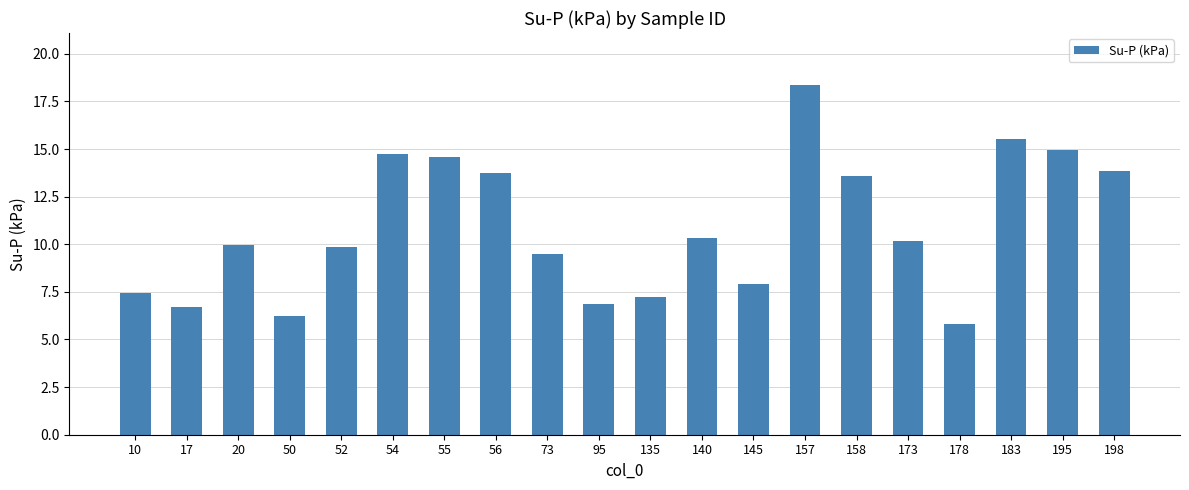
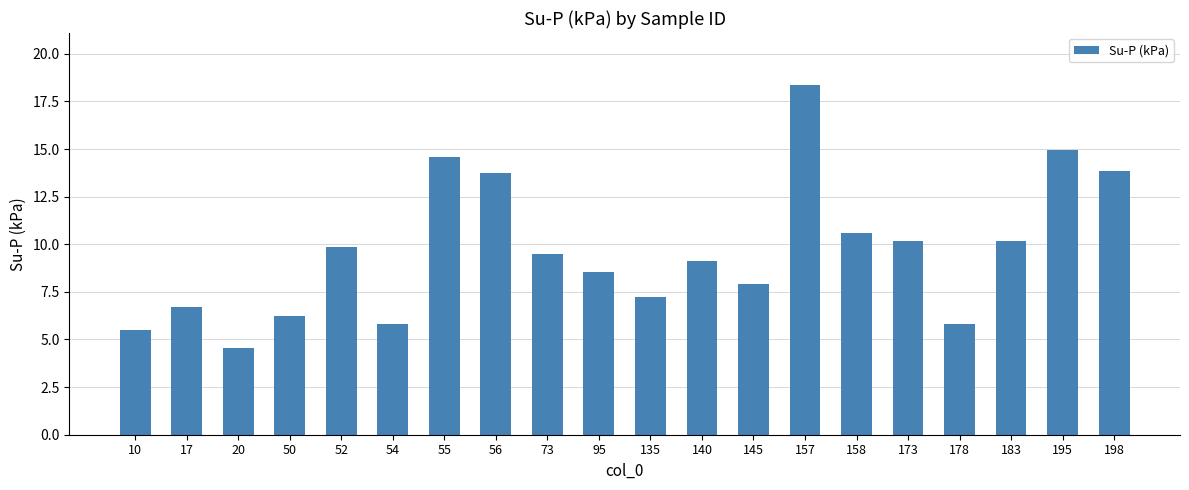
  {
-   "10": 7.4,
+   "10": 5.5,
    "17": 6.7,
-   "20": 10.0,
+   "20": 4.5,
    "50": 6.2,
    "52": 9.9,
-   "54": 14.8,
+   "54": 5.8,
    "55": 14.6,
    "56": 13.7,
    "73": 9.5,
-   "95": 6.9,
+   "95": 8.5,
    "135": 7.2,
-   "140": 10.3,
+   "140": 9.1,
    "145": 7.9,
    "157": 18.3,
-   "158": 13.6,
+   "158": 10.6,
    "173": 10.2,
    "178": 5.8,
-   "183": 15.5,
+   "183": 10.2,
    "195": 14.9,
    "198": 13.8
  }
